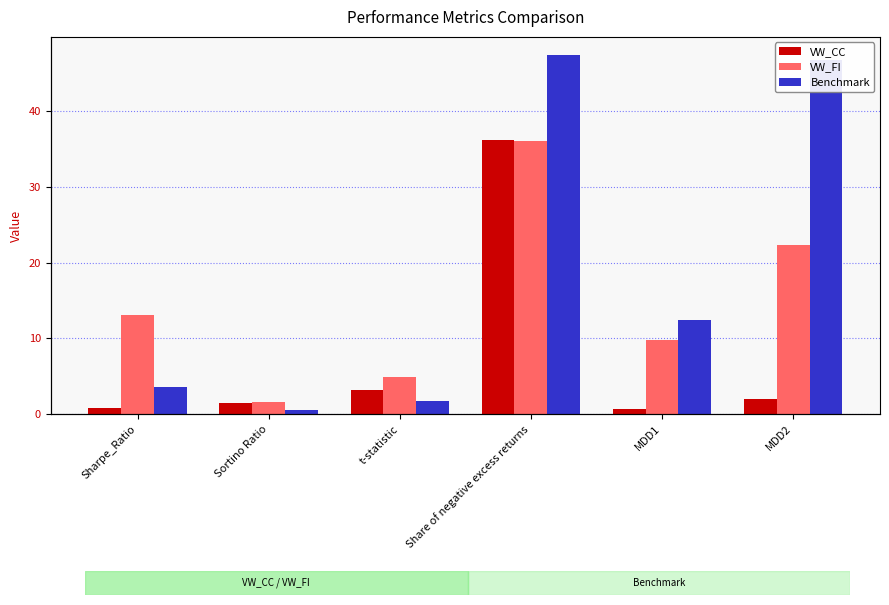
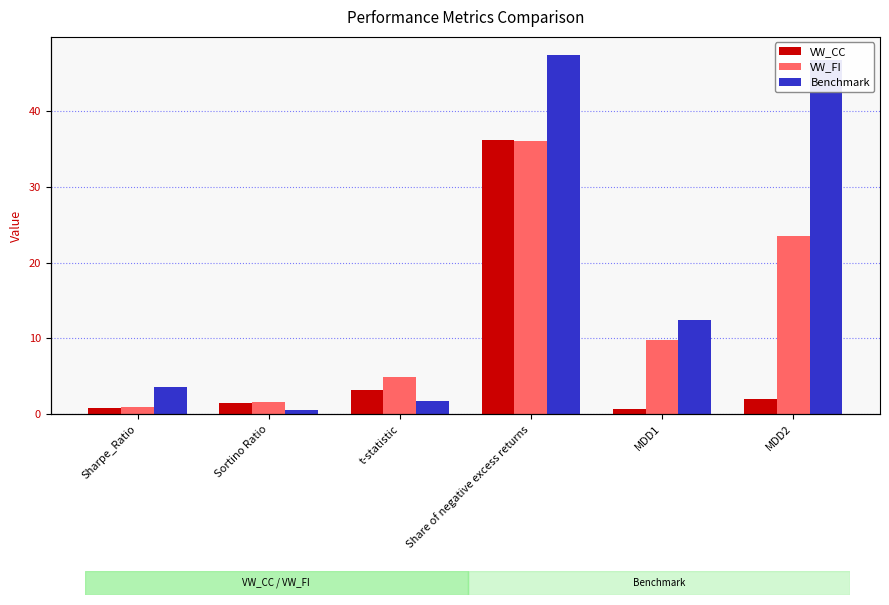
  {
    "VW_CC": {
      "Sharpe_Ratio": 1,
      "Sortino Ratio": 1,
      "t-statistic": 3,
      "Share of negative excess returns": 36,
      "MDD1": 1,
      "MDD2": 2
    },
    "VW_FI": {
-     "Sharpe_Ratio": 13,
+     "Sharpe_Ratio": 1,
      "Sortino Ratio": 2,
      "t-statistic": 5,
      "Share of negative excess returns": 36,
      "MDD1": 10,
-     "MDD2": 22
+     "MDD2": 23
    },
    "Benchmark": {
      "Sharpe_Ratio": 4,
      "Sortino Ratio": 1,
      "t-statistic": 2,
      "Share of negative excess returns": 47,
      "MDD1": 12
    }
  }
